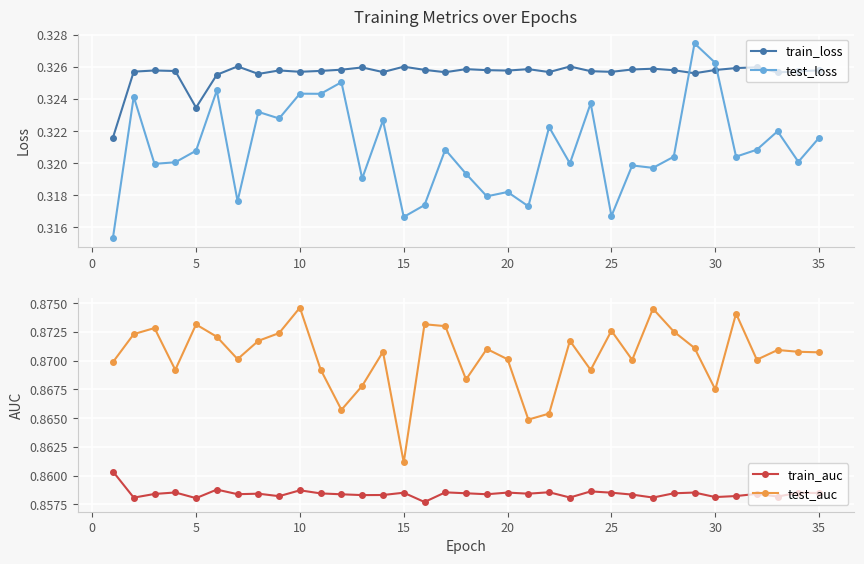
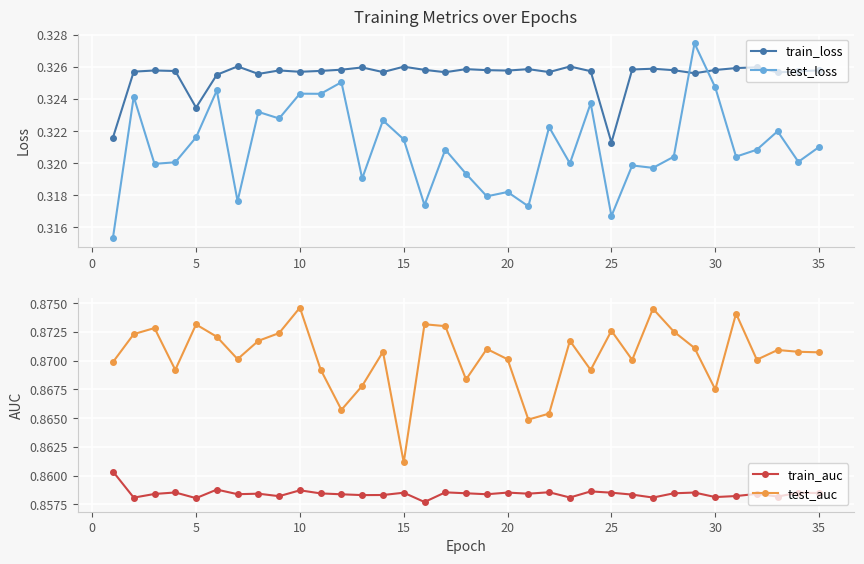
  {
    "Training Metrics over Epochs": {
      "train_loss": {
        "5": 0.3235,
        "10": 0.3257,
        "15": 0.3260,
        "20": 0.3258,
-       "25": 0.3257,
+       "25": 0.3213,
        "30": 0.3258
      },
      "test_loss": {
-       "5": 0.3208,
+       "5": 0.3216,
        "10": 0.3243,
-       "15": 0.3167,
+       "15": 0.3215,
        "20": 0.3182,
        "25": 0.3167,
-       "30": 0.3262,
-       "35": 0.3216
+       "30": 0.3247,
+       "35": 0.3210
      }
    }
  }
